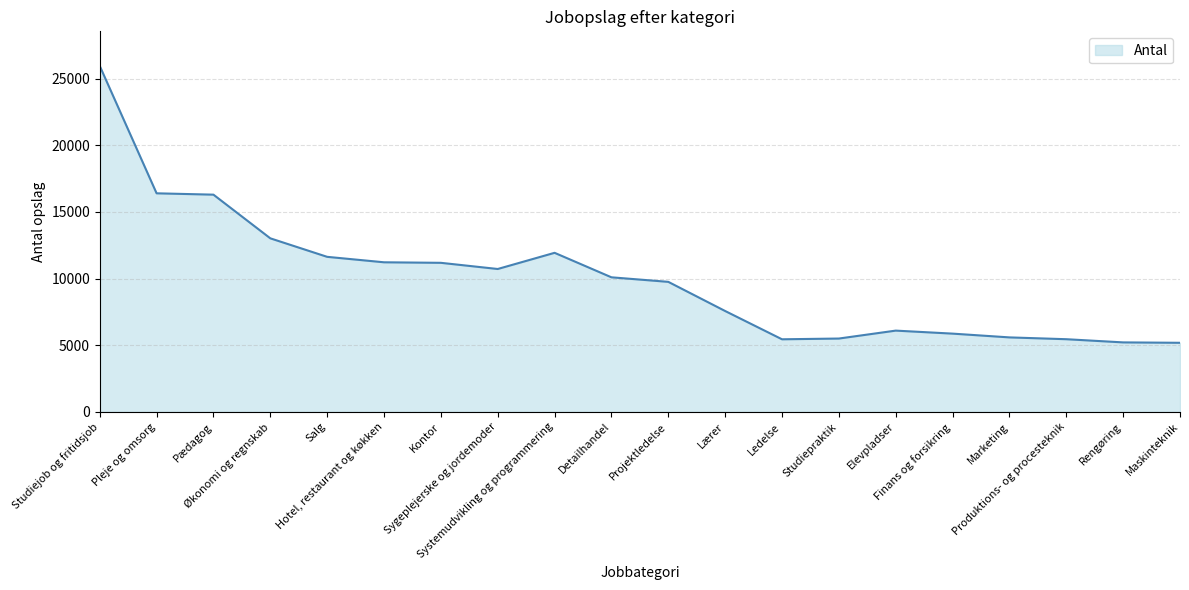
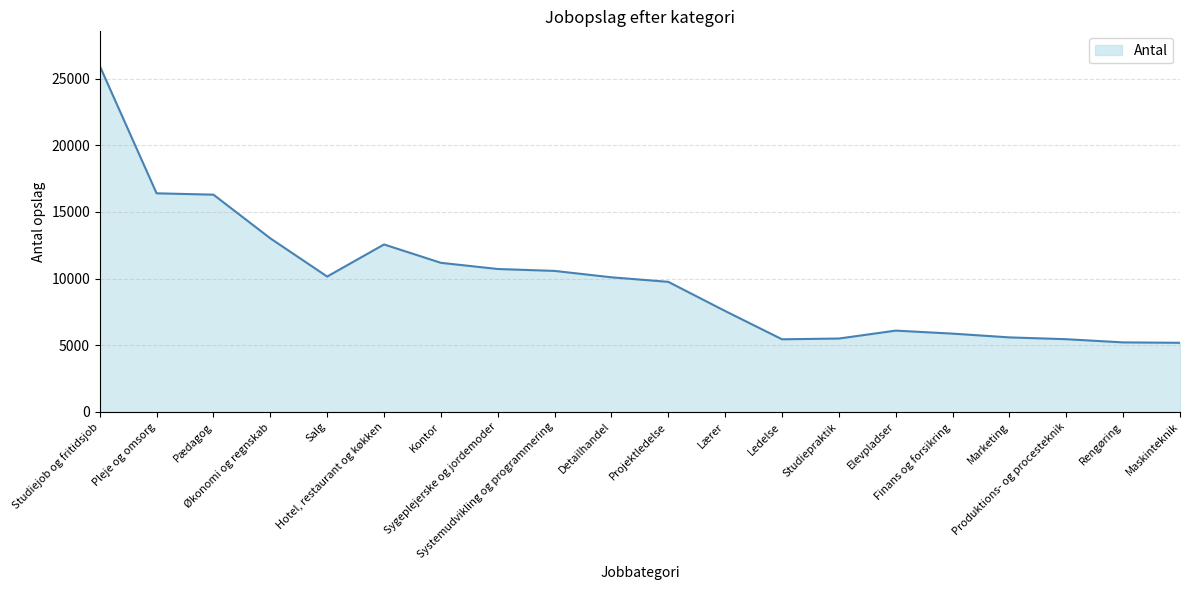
  {
    "Studiejob og fritidsjob": 26000,
    "Pleje og omsorg": 16400,
    "Pædagog": 16300,
    "Økonomi og regnskab": 13000,
-   "Salg": 11600,
-   "Hotel, restaurant og køkken": 11200,
+   "Salg": 10200,
+   "Hotel, restaurant og køkken": 12600,
    "Kontor": 11200,
    "Sygeplejerske og jordemoder": 10700,
-   "Systemudvikling og programmering": 11900,
+   "Systemudvikling og programmering": 10600,
    "Detailhandel": 10100,
    "Projektledelse": 9800,
    "Lærer": 7600,
    "Ledelse": 5400,
    "Studiepraktik": 5500,
    "Elevpladser": 6100,
    "Finans og forsikring": 5900,
    "Marketing": 5600,
    "Produktions- og procesteknik": 5500,
    "Rengøring": 5200,
    "Maskinteknik": 5200
  }
